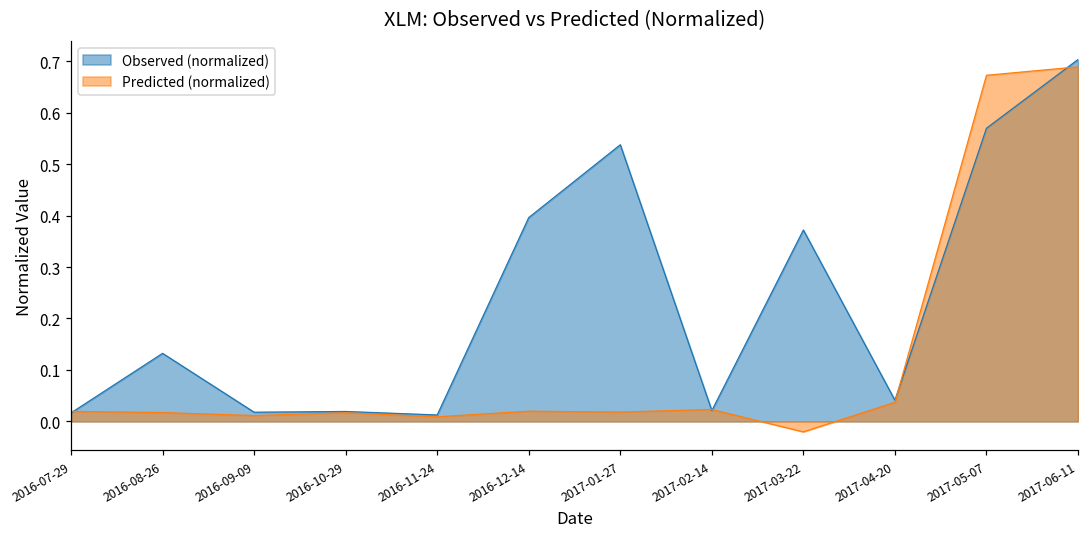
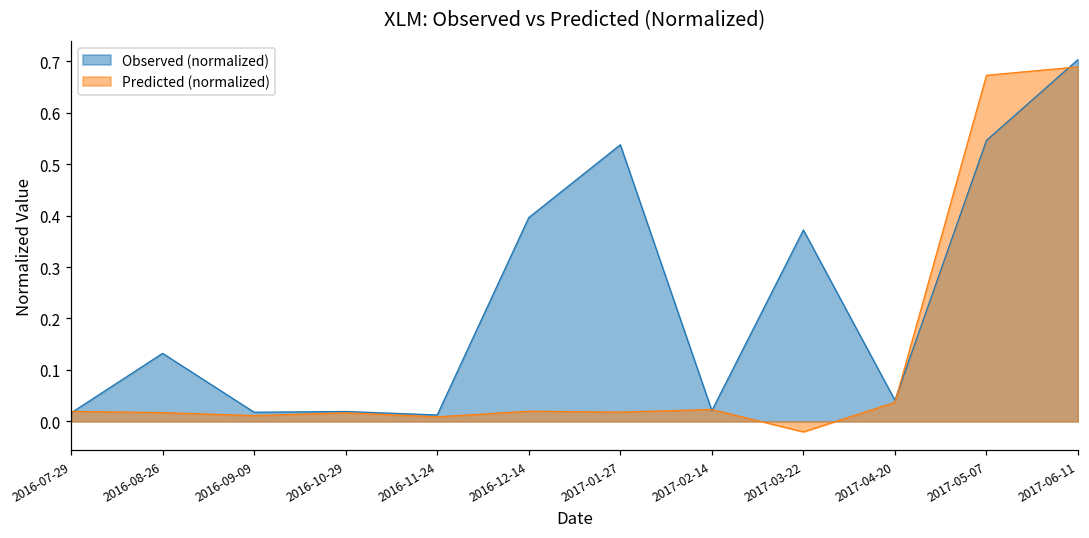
  {
    "Observed (normalized)": {
      "2016-08-26": 0.13,
      "2016-09-09": 0.02,
      "2016-12-14": 0.40,
      "2017-01-27": 0.54,
      "2017-03-22": 0.37,
-     "2017-05-07": 0.57,
+     "2017-05-07": 0.55,
      "2017-06-11": 0.70
    }
  }
